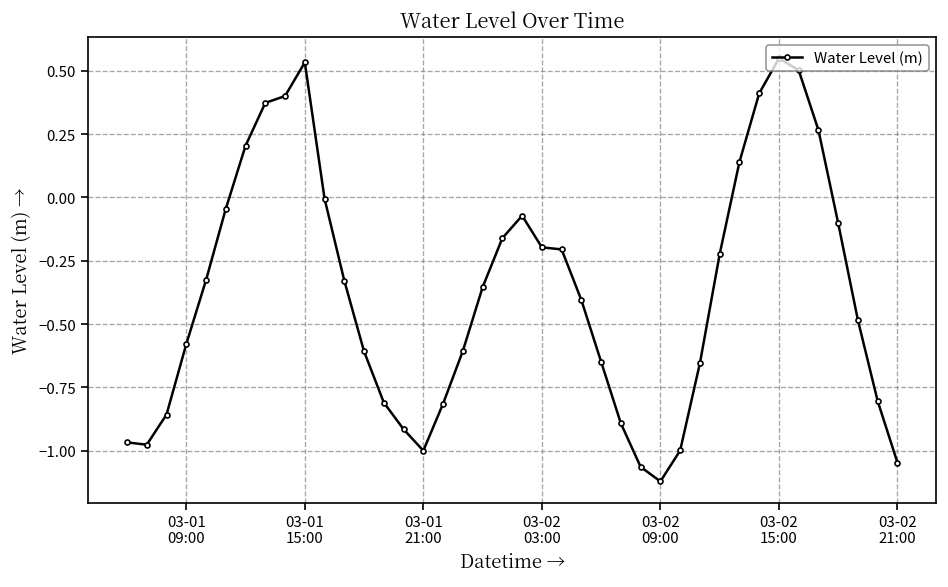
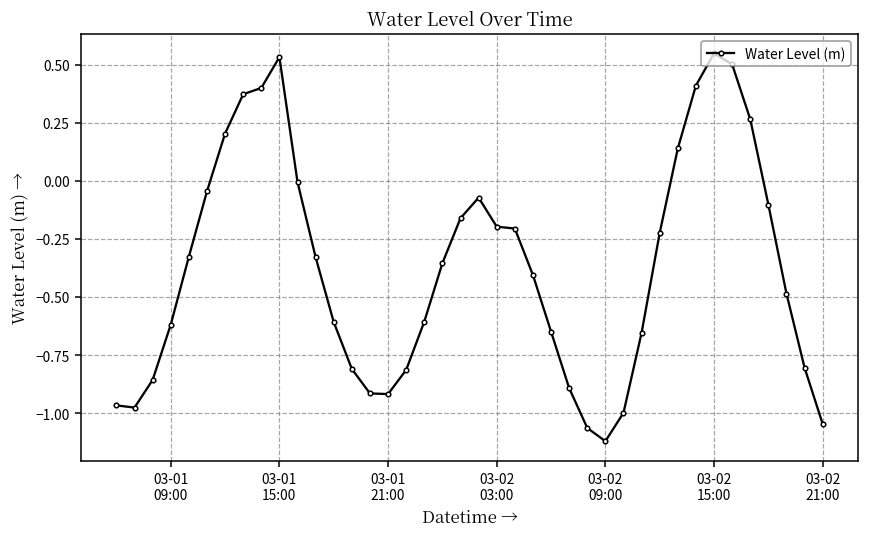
  {
-   "03-01 09:00": -0.58,
+   "03-01 09:00": -0.62,
    "03-01 15:00": 0.53,
-   "03-01 21:00": -1.00,
+   "03-01 21:00": -0.92,
    "03-02 03:00": -0.20,
    "03-02 09:00": -1.12,
    "03-02 21:00": -1.05
  }
